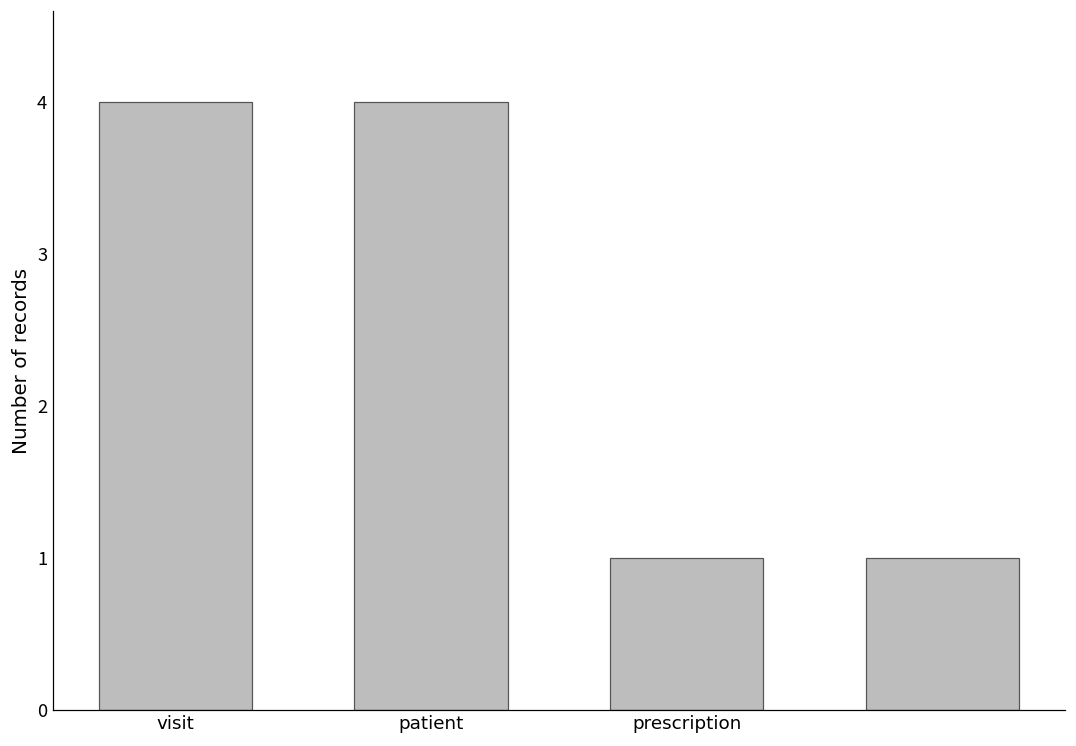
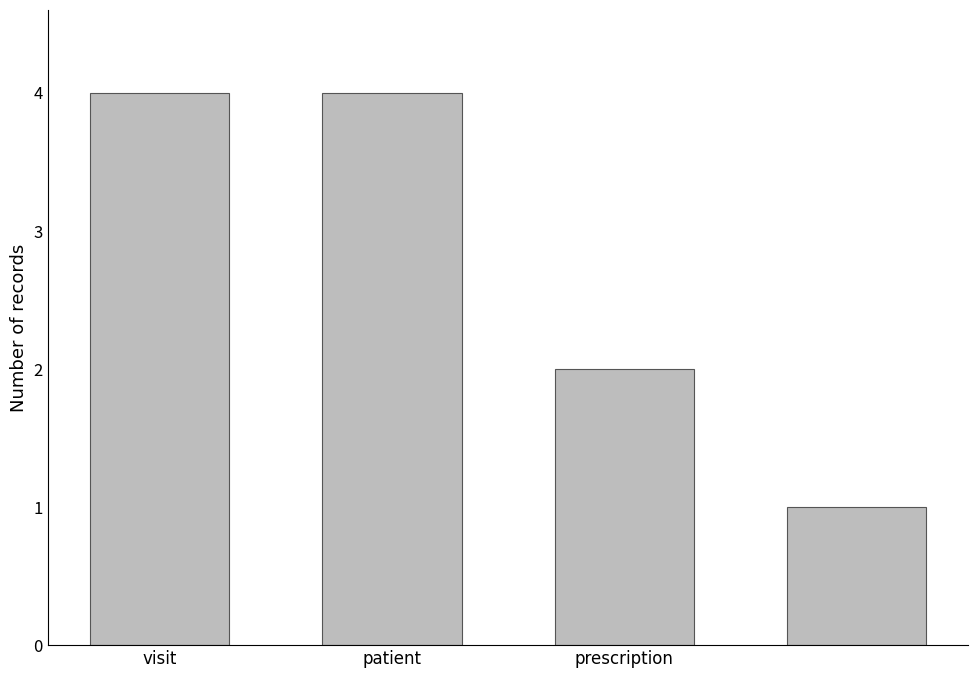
  {
    "visit": 4,
    "patient": 4,
-   "prescription": 1
+   "prescription": 2
  }
